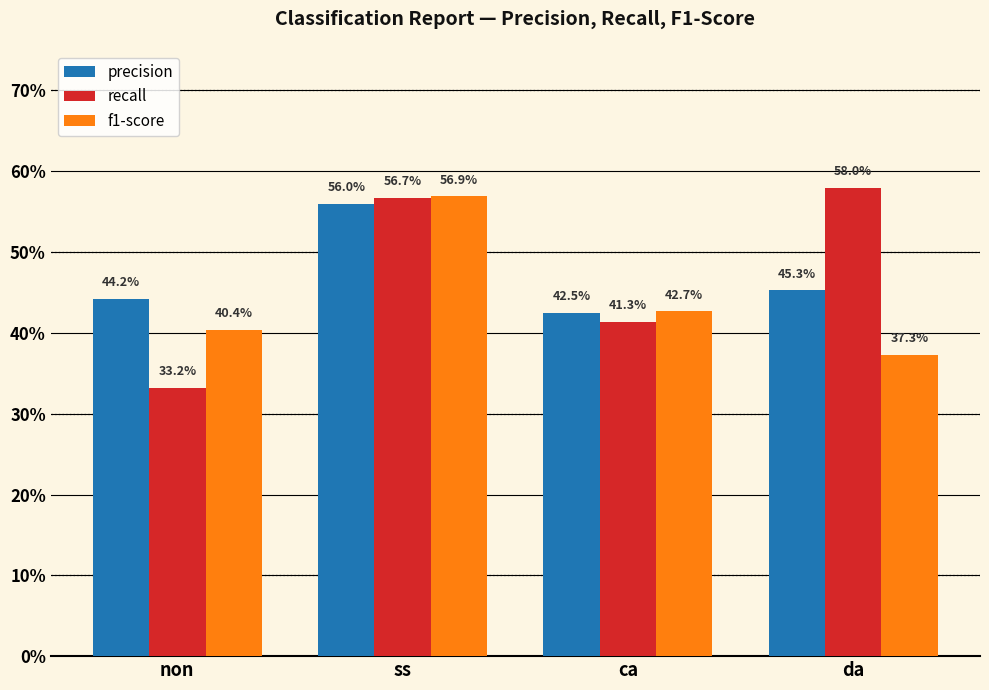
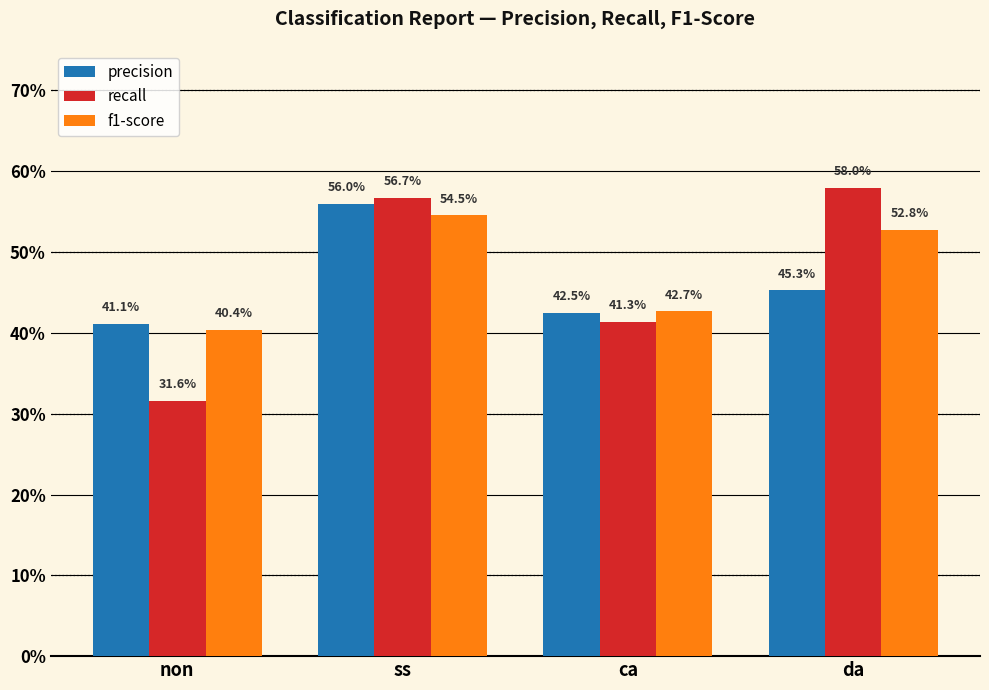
  {
    "precision": {
-     "non": "44.2%",
+     "non": "41.1%",
      "ss": "56.0%",
      "ca": "42.5%",
      "da": "45.3%"
    },
    "recall": {
-     "non": "33.2%",
+     "non": "31.6%",
      "ss": "56.7%",
      "ca": "41.3%",
      "da": "58.0%"
    },
    "f1-score": {
      "non": "40.4%",
-     "ss": "56.9%",
+     "ss": "54.5%",
      "ca": "42.7%",
-     "da": "37.3%"
+     "da": "52.8%"
    }
  }
